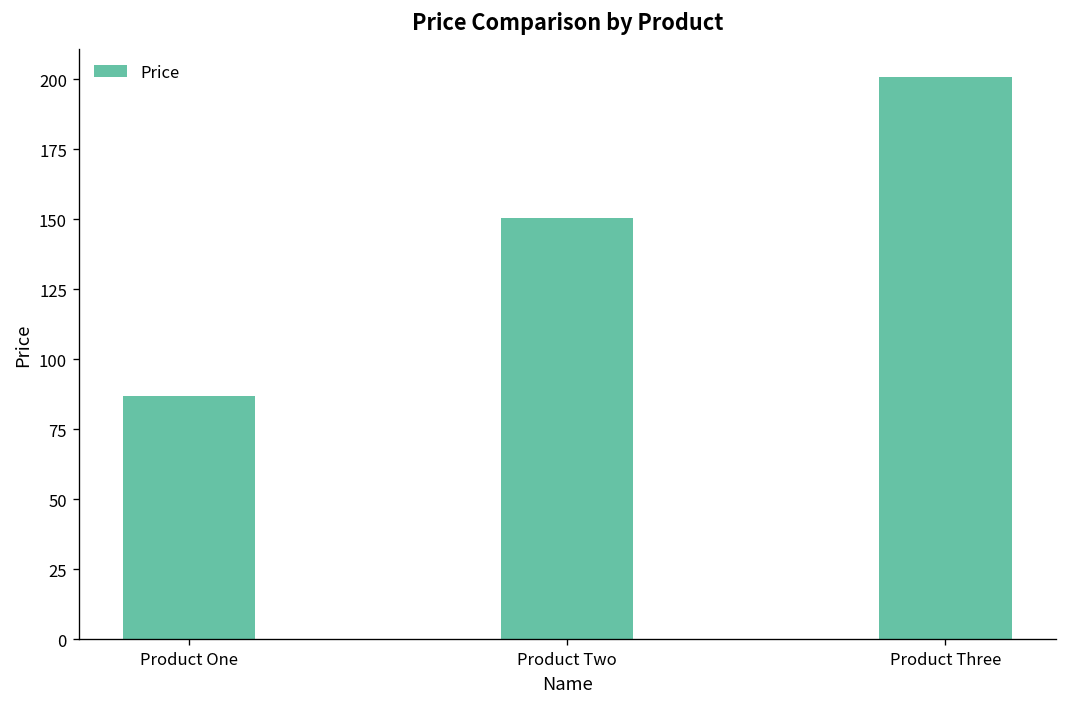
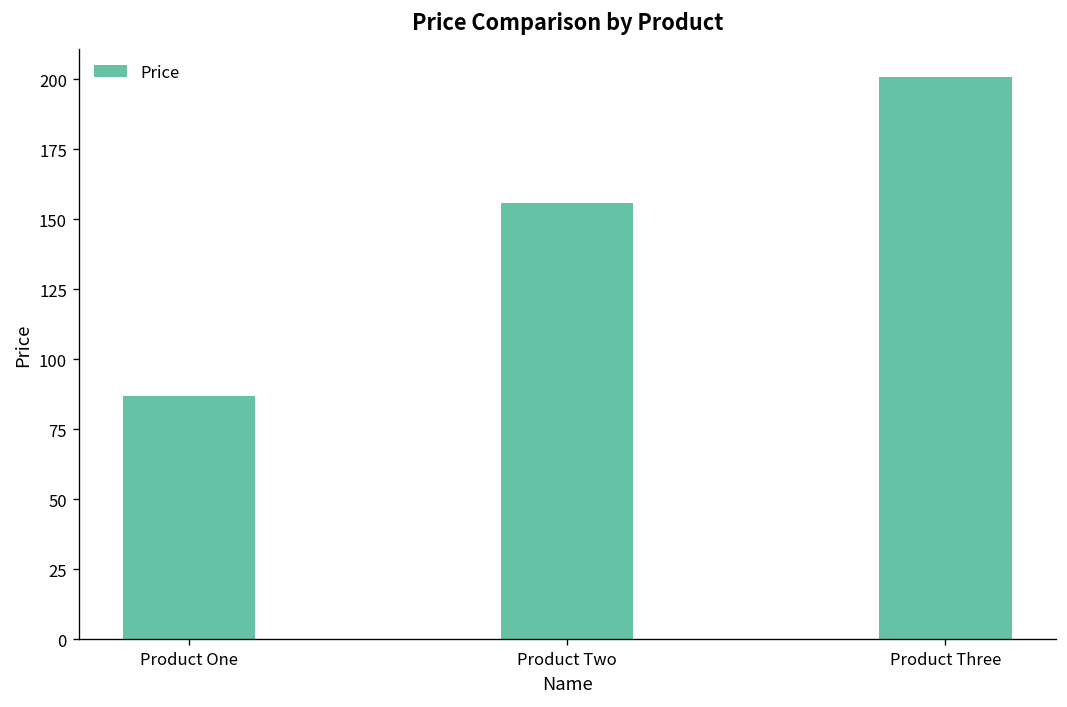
  {
    "Product One": 87,
-   "Product Two": 151,
+   "Product Two": 156,
    "Product Three": 201
  }
